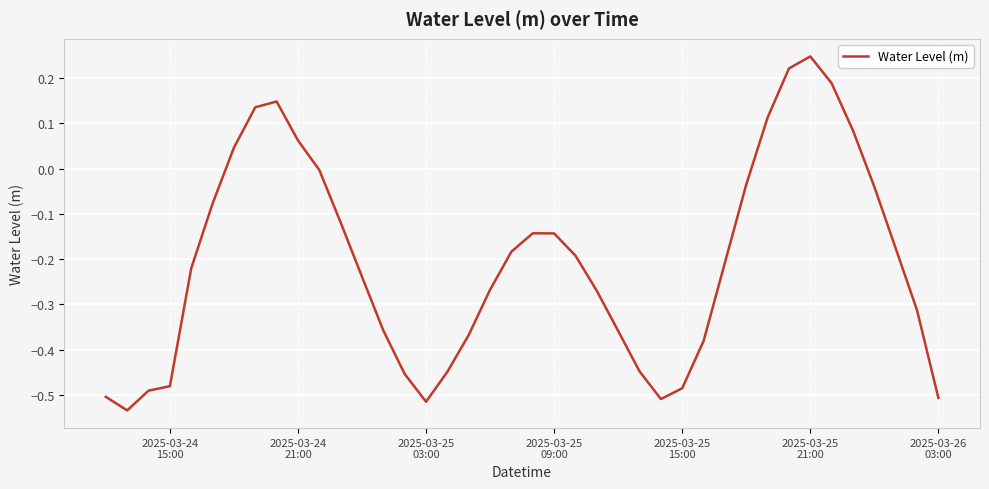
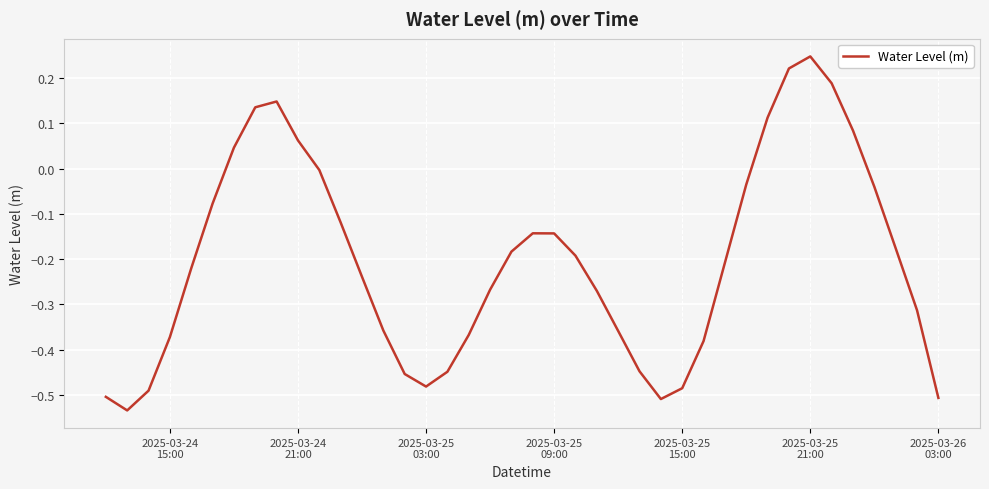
  {
-   "2025-03-24 15:00": -0.48,
+   "2025-03-24 15:00": -0.37,
    "2025-03-24 21:00": 0.06,
-   "2025-03-25 03:00": -0.51,
+   "2025-03-25 03:00": -0.48,
    "2025-03-25 09:00": -0.14,
    "2025-03-25 15:00": -0.49,
    "2025-03-25 21:00": 0.25,
    "2025-03-26 03:00": -0.51
  }
